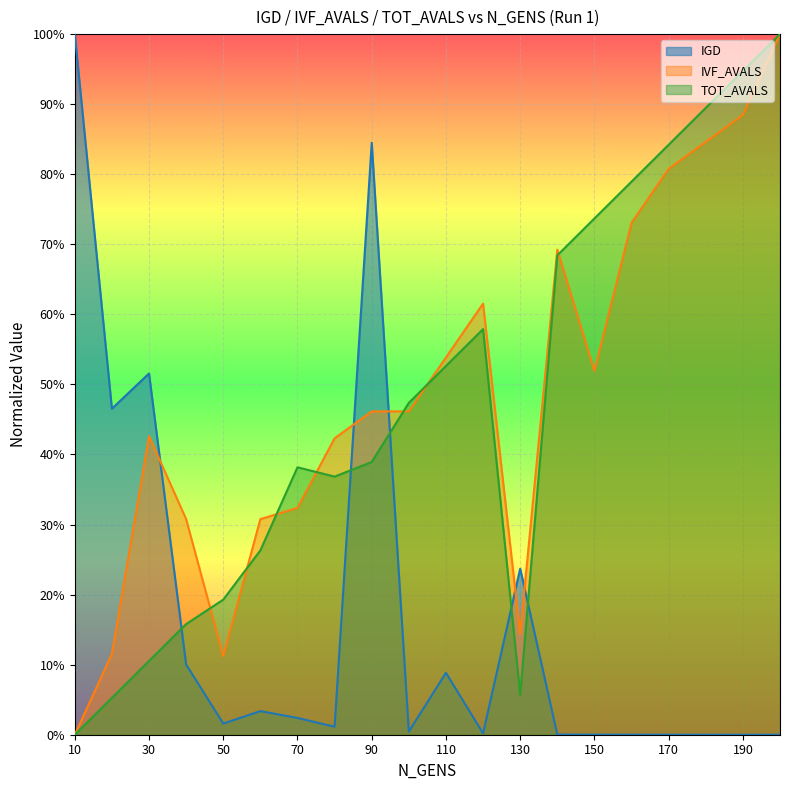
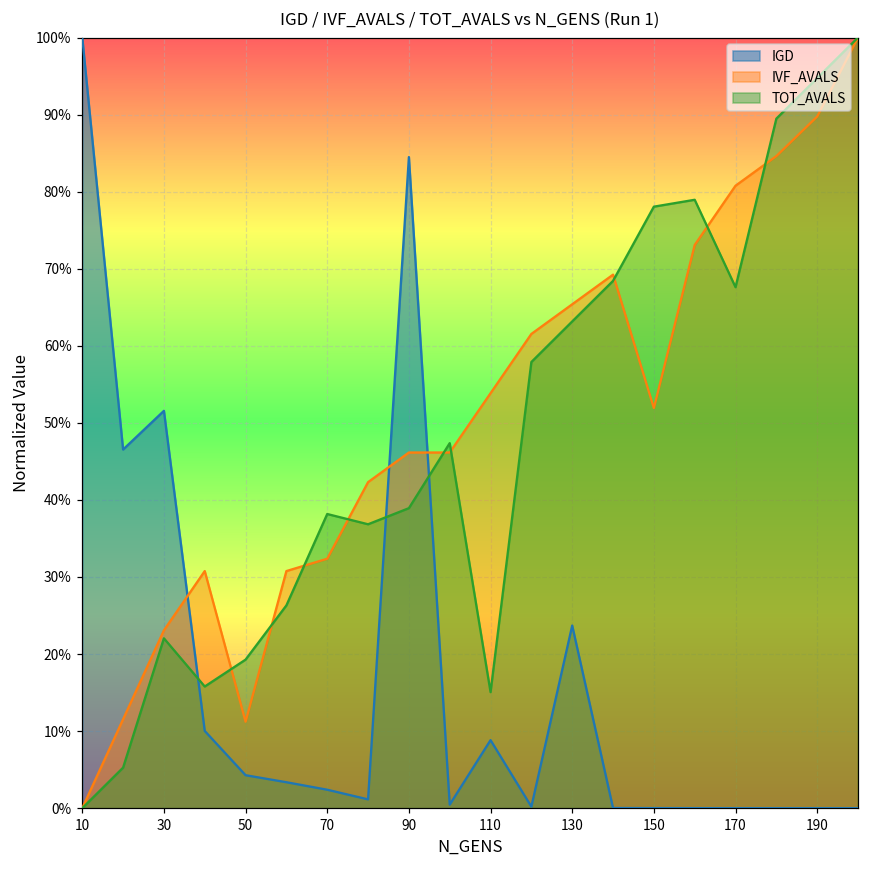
  {
    "IGD": {
      "10": "100%",
      "30": "52%",
-     "50": "2%",
+     "50": "4%",
      "70": "2%",
      "90": "84%",
      "110": "9%",
      "130": "24%",
      "150": "0%",
      "170": "0%",
      "190": "0%"
    },
    "IVF_AVALS": {
-     "30": "43%",
+     "30": "23%",
      "50": "11%",
      "70": "32%",
      "90": "46%",
      "110": "54%",
-     "130": "14%",
+     "130": "65%",
      "150": "52%",
      "170": "81%",
-     "190": "88%"
+     "190": "90%"
    },
    "TOT_AVALS": {
-     "30": "11%",
+     "30": "22%",
      "50": "19%",
      "70": "38%",
      "90": "39%",
-     "110": "53%",
-     "130": "6%",
-     "150": "74%",
-     "170": "84%"
+     "110": "15%",
+     "130": "63%",
+     "150": "78%",
+     "170": "68%"
    }
  }
